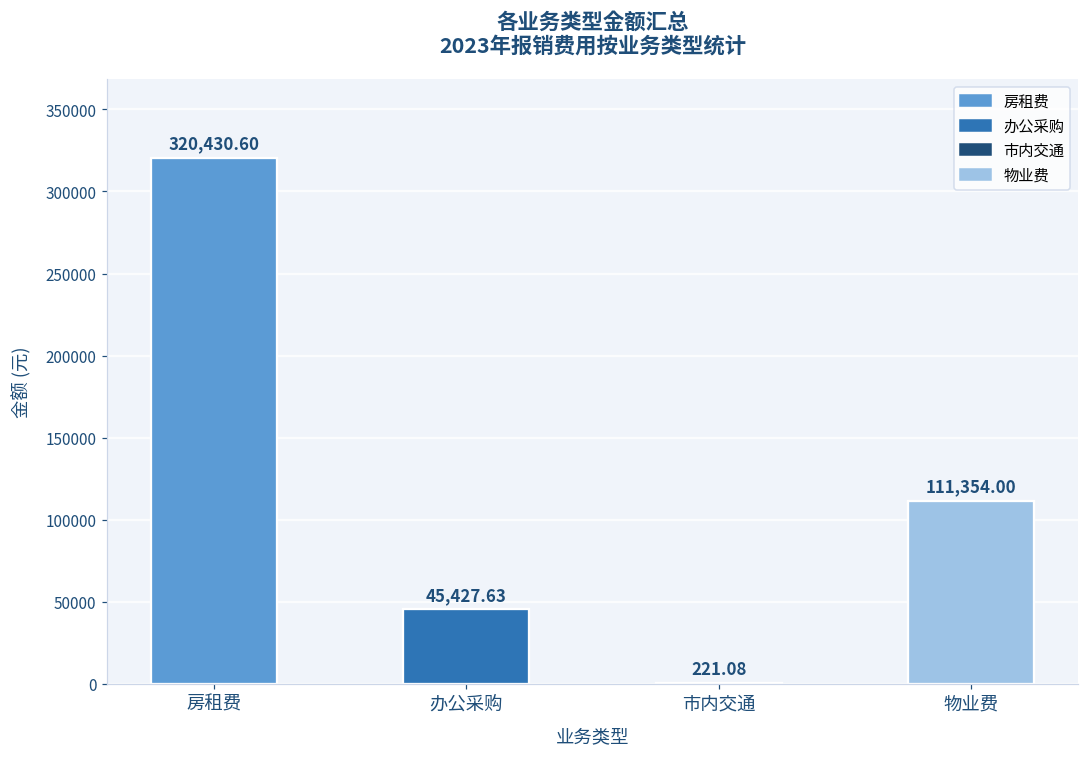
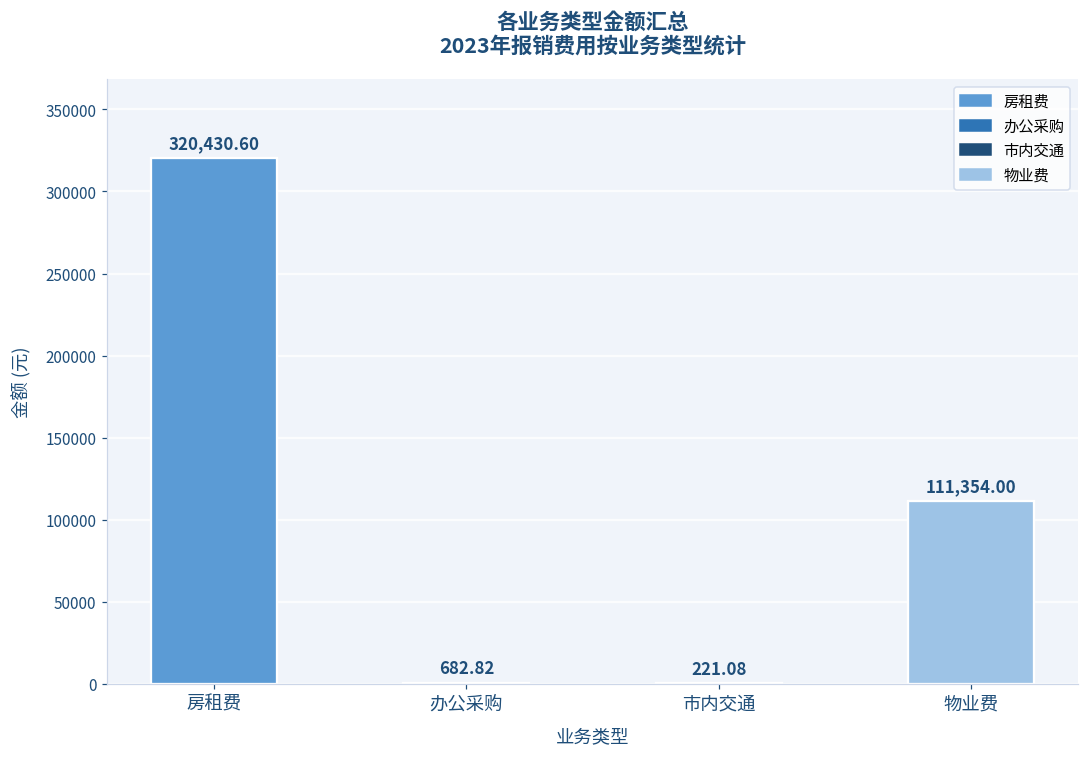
  {
    "房租费": "320,430.60",
-   "办公采购": "45,427.63",
+   "办公采购": "682.82",
    "市内交通": "221.08",
    "物业费": "111,354.00"
  }
